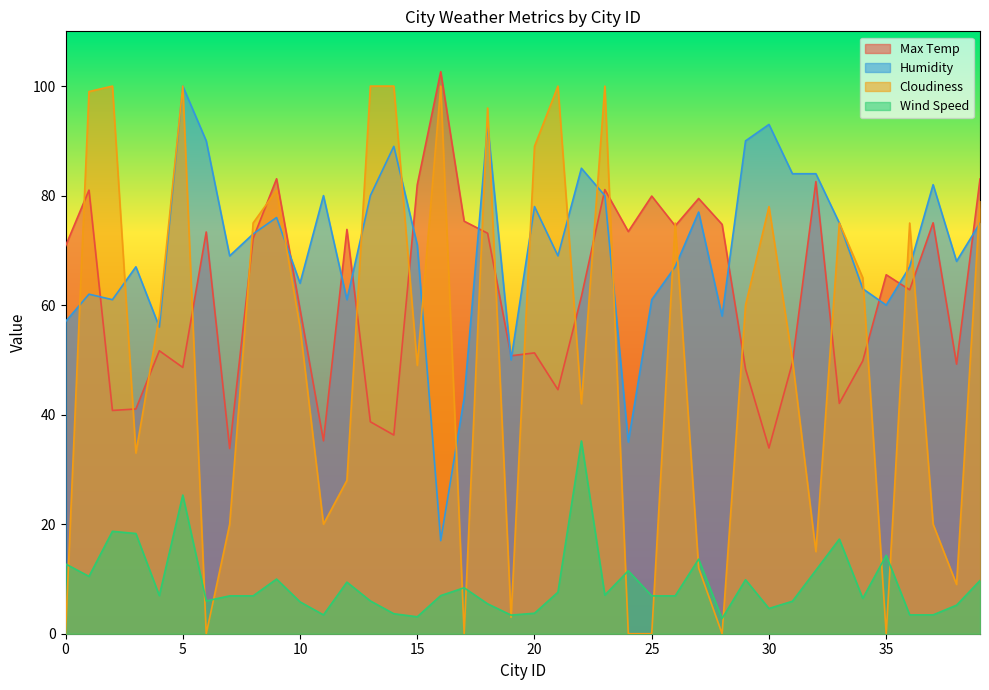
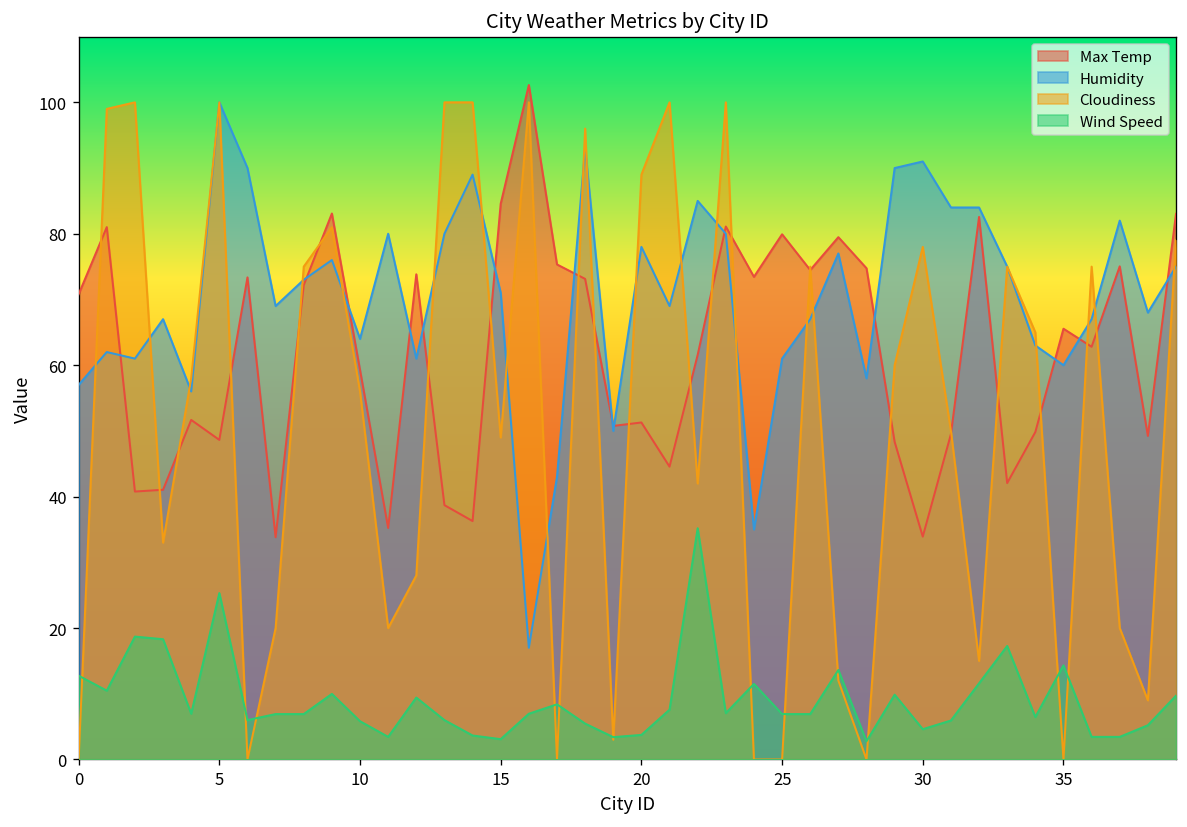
  {
    "Max Temp": {
      "0": 71,
      "5": 49,
      "10": 59,
-     "15": 82,
+     "15": 85,
      "20": 51,
      "25": 80,
      "30": 34,
      "35": 66
    },
    "Humidity": {
      "0": 57,
      "10": 64,
      "15": 71,
      "20": 78,
      "25": 61,
-     "30": 93,
+     "30": 91,
      "35": 60
    },
    "Cloudiness": {
      "0": 0,
      "10": 56,
      "15": 49,
      "20": 89,
      "25": 0,
      "30": 78,
      "35": 0
    },
    "Wind Speed": {
      "0": 13,
      "5": 25,
      "10": 6,
      "15": 3,
      "20": 4,
      "25": 7,
      "30": 5,
      "35": 14
    }
  }
